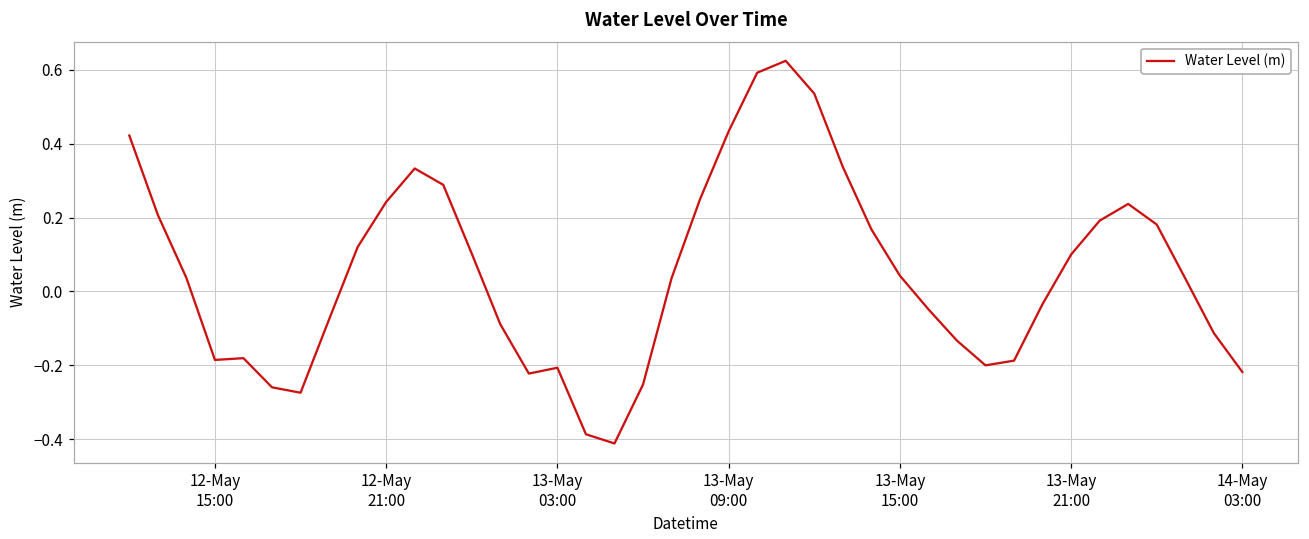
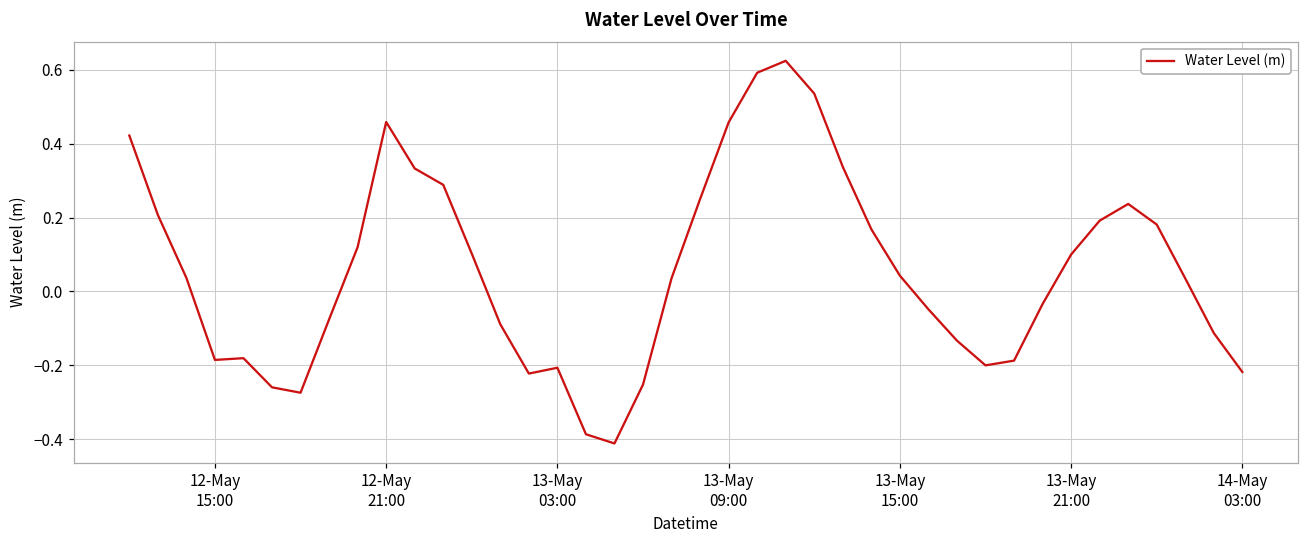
  {
    "12-May 15:00": -0.19,
-   "12-May 21:00": 0.24,
+   "12-May 21:00": 0.46,
    "13-May 03:00": -0.21,
-   "13-May 09:00": 0.43,
+   "13-May 09:00": 0.46,
    "13-May 15:00": 0.04,
    "13-May 21:00": 0.10,
    "14-May 03:00": -0.22
  }
